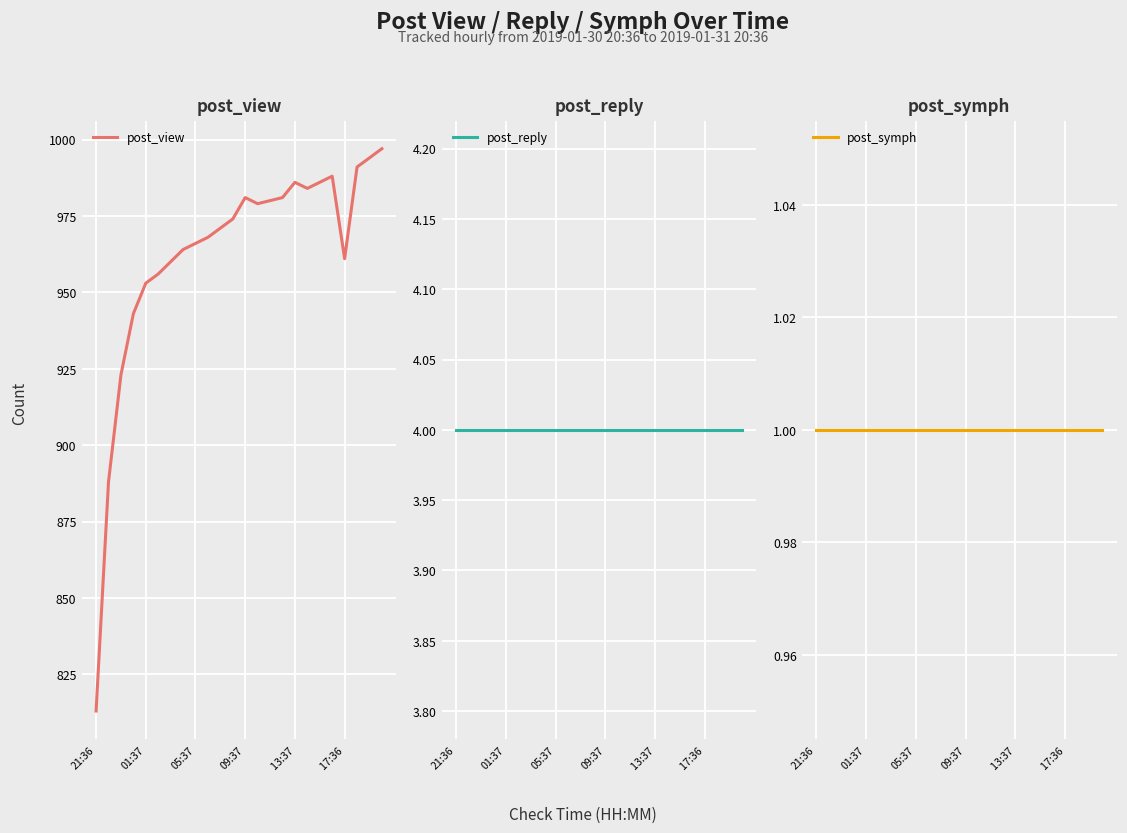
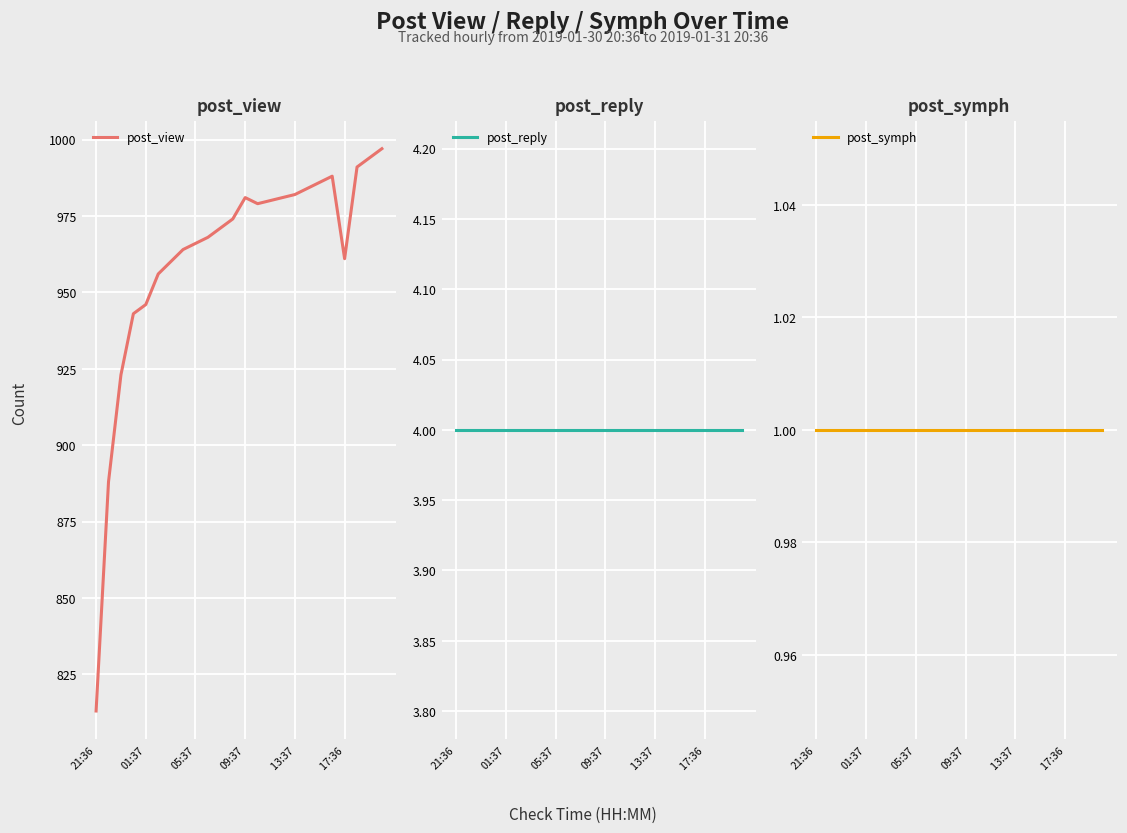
  {
    "post_view": {
      "21:36": 813,
-     "01:37": 953,
+     "01:37": 946,
      "05:37": 966,
      "09:37": 981,
-     "13:37": 986,
+     "13:37": 982,
      "17:36": 961
    },
    "post_reply": {
      "21:36": 4.000,
      "01:37": 4.000,
      "05:37": 4.000,
      "09:37": 4.000,
      "13:37": 4.000,
      "17:36": 4.000
    },
    "post_symph": {
      "21:36": 1.000,
      "01:37": 1.000,
      "05:37": 1.000,
      "09:37": 1.000,
      "13:37": 1.000,
      "17:36": 1.000
    }
  }
